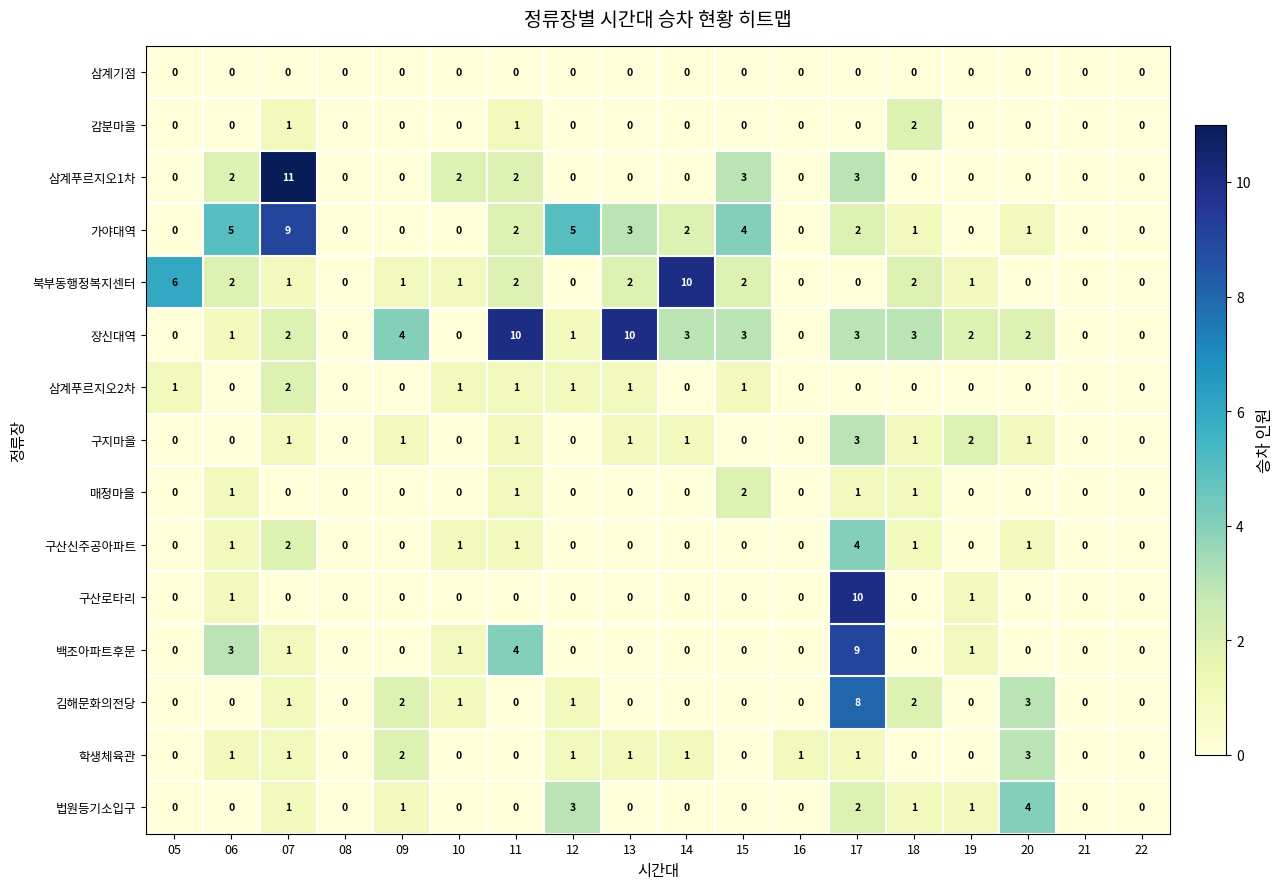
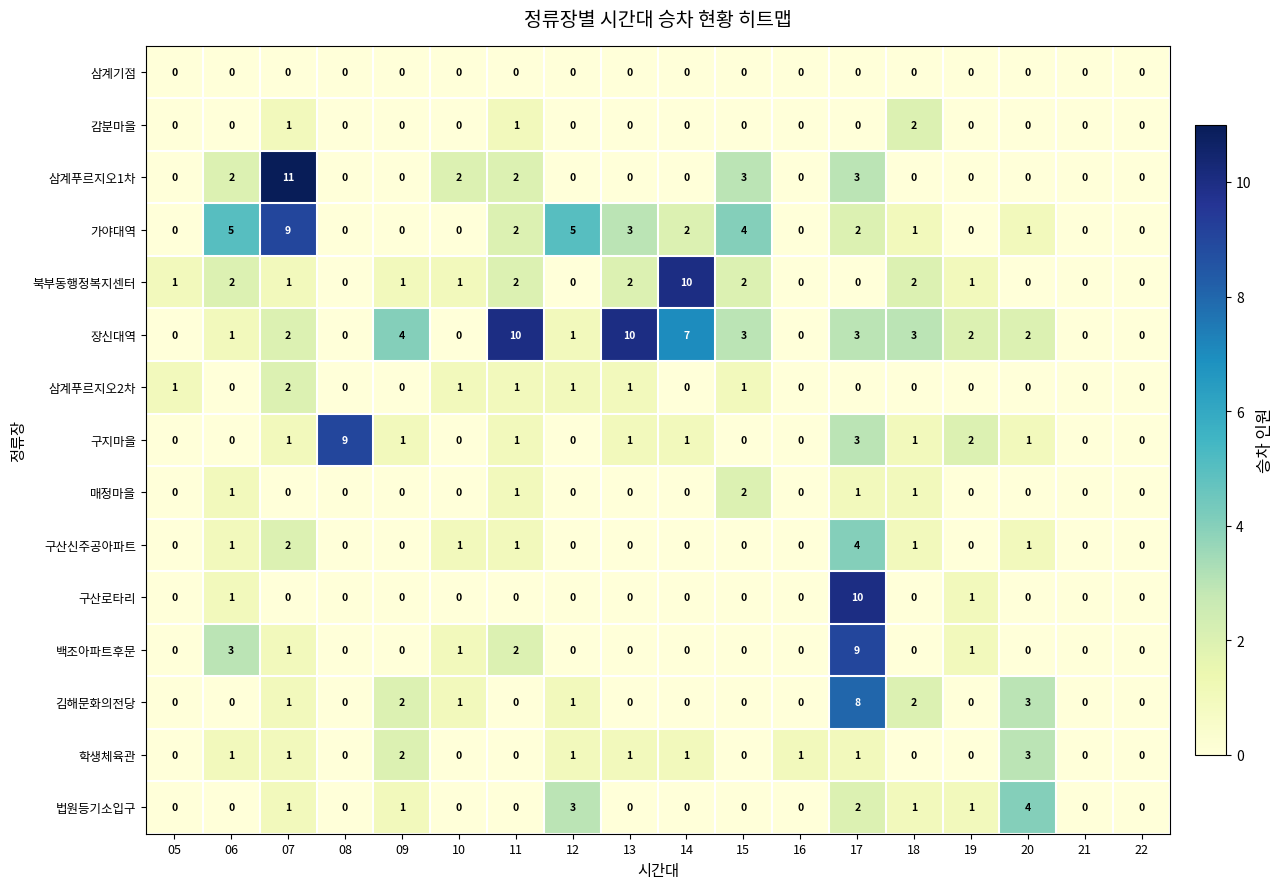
  {
    "북부동행정복지센터": {
-     "05": 6,
+     "05": 1,
      "06": 2,
      "07": 1,
      "08": 0,
      "09": 1,
      "10": 1,
      "11": 2,
      "12": 0,
      "13": 2,
      "14": 10,
      "15": 2,
      "16": 0,
      "17": 0,
      "18": 2,
      "19": 1,
      "20": 0,
      "21": 0,
      "22": 0
    },
    "장신대역": {
      "05": 0,
      "06": 1,
      "07": 2,
      "08": 0,
      "09": 4,
      "10": 0,
      "11": 10,
      "12": 1,
      "13": 10,
-     "14": 3,
+     "14": 7,
      "15": 3,
      "16": 0,
      "17": 3,
      "18": 3,
      "19": 2,
      "20": 2,
      "21": 0,
      "22": 0
    },
    "구지마을": {
      "05": 0,
      "06": 0,
      "07": 1,
-     "08": 0,
+     "08": 9,
      "09": 1,
      "10": 0,
      "11": 1,
      "12": 0,
      "13": 1,
      "14": 1,
      "15": 0,
      "16": 0,
      "17": 3,
      "18": 1,
      "19": 2,
      "20": 1,
      "21": 0,
      "22": 0
    },
    "백조아파트후문": {
      "05": 0,
      "06": 3,
      "07": 1,
      "08": 0,
      "09": 0,
      "10": 1,
-     "11": 4,
+     "11": 2,
      "12": 0,
      "13": 0,
      "14": 0,
      "15": 0,
      "16": 0,
      "17": 9,
      "18": 0,
      "19": 1,
      "20": 0,
      "21": 0,
      "22": 0
    }
  }
